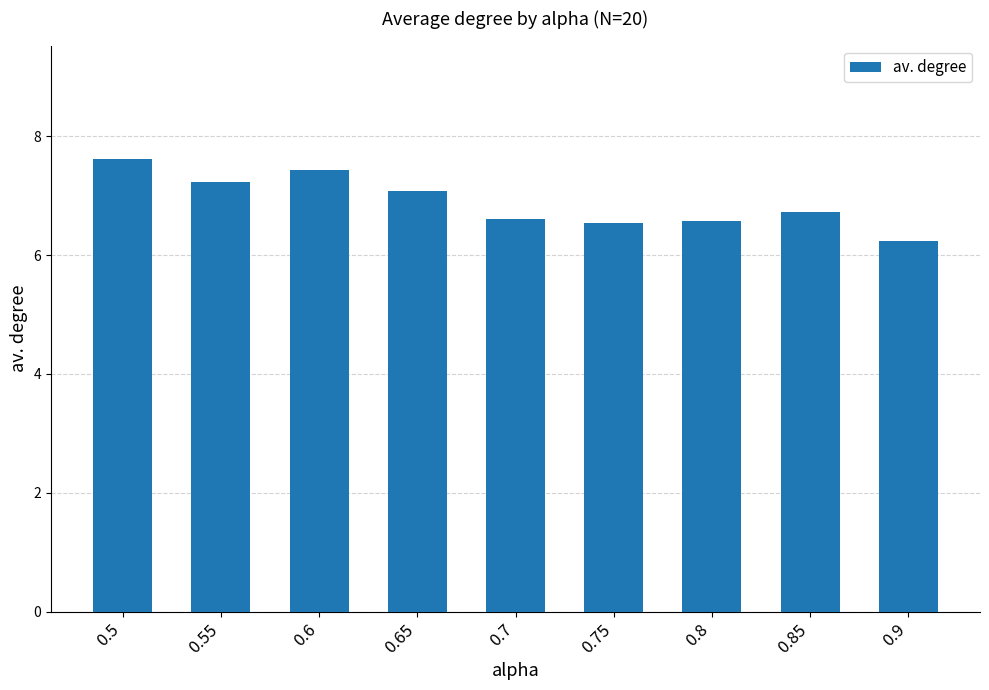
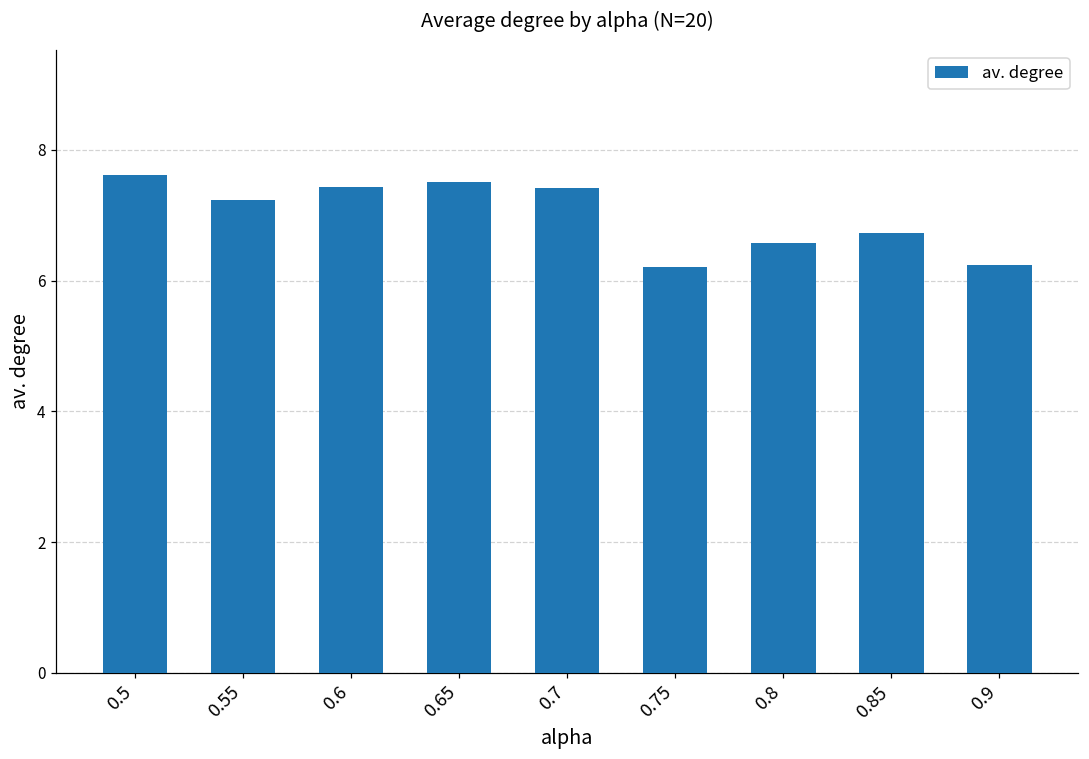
  {
    "0.5": 7.6,
    "0.55": 7.2,
    "0.6": 7.4,
-   "0.65": 7.1,
-   "0.7": 6.6,
-   "0.75": 6.5,
+   "0.65": 7.5,
+   "0.7": 7.4,
+   "0.75": 6.2,
    "0.8": 6.6,
    "0.85": 6.7,
    "0.9": 6.2
  }
